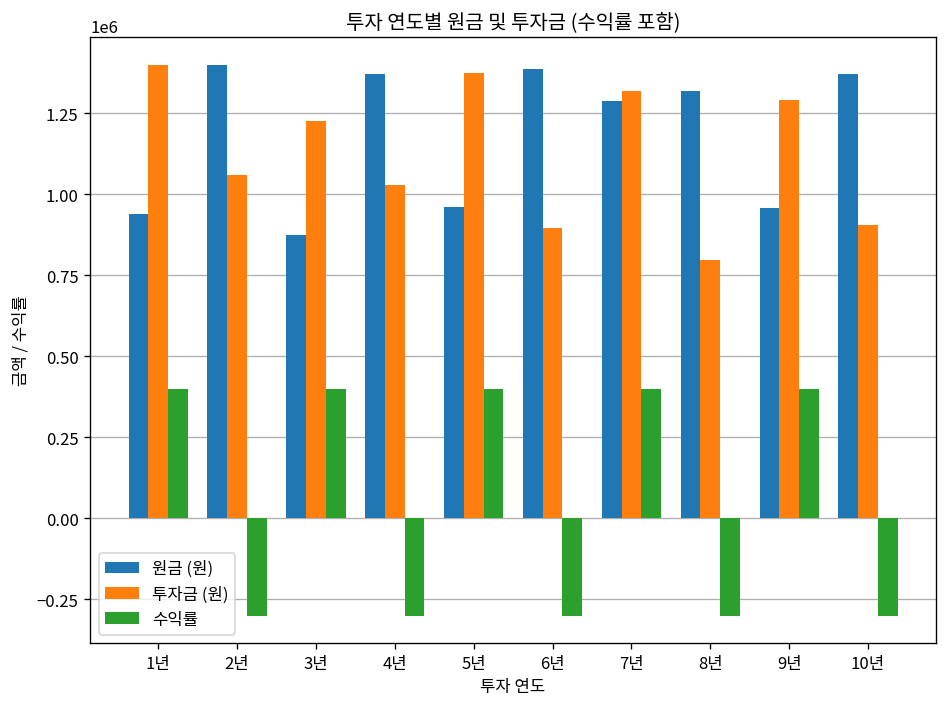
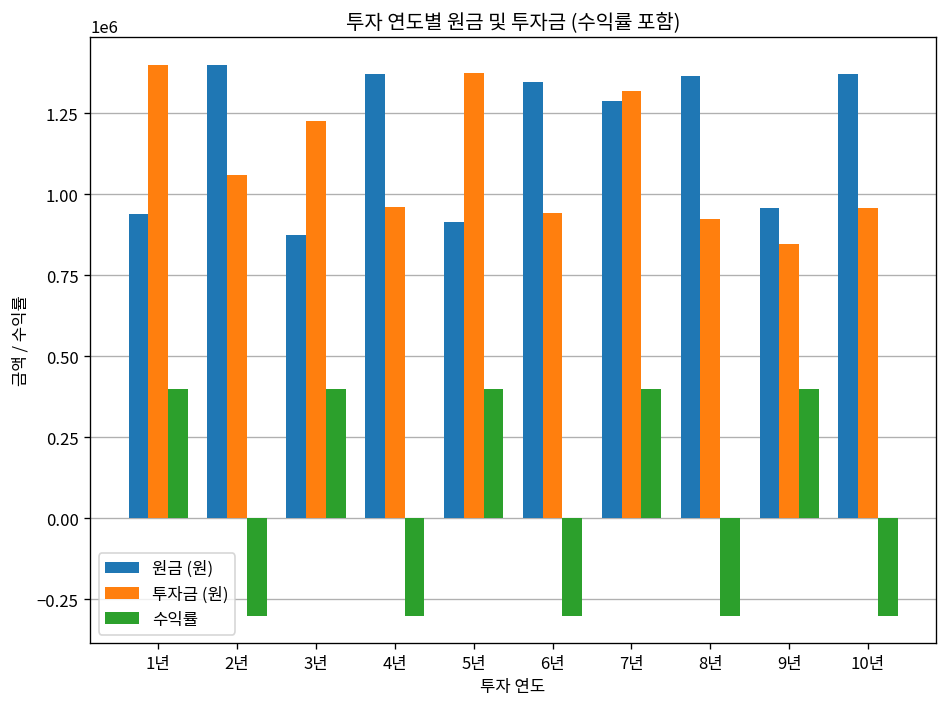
  {
    "원금 (원)": {
      "1년": 940000,
      "2년": 1400000,
      "3년": 870000,
      "4년": 1370000,
-     "5년": 960000,
-     "6년": 1390000,
+     "5년": 910000,
+     "6년": 1340000,
      "7년": 1290000,
-     "8년": 1320000,
+     "8년": 1360000,
      "9년": 960000,
      "10년": 1370000
    },
    "투자금 (원)": {
      "1년": 1400000,
      "2년": 1060000,
      "3년": 1220000,
-     "4년": 1030000,
+     "4년": 960000,
      "5년": 1370000,
-     "6년": 900000,
+     "6년": 940000,
      "7년": 1320000,
-     "8년": 800000,
-     "9년": 1290000,
-     "10년": 900000
+     "8년": 920000,
+     "9년": 850000,
+     "10년": 960000
    },
    "수익률": {
      "1년": 400000,
      "2년": -300000,
      "3년": 400000,
      "4년": -300000,
      "5년": 400000,
      "6년": -300000,
      "7년": 400000,
      "8년": -300000,
      "9년": 400000,
      "10년": -300000
    }
  }
